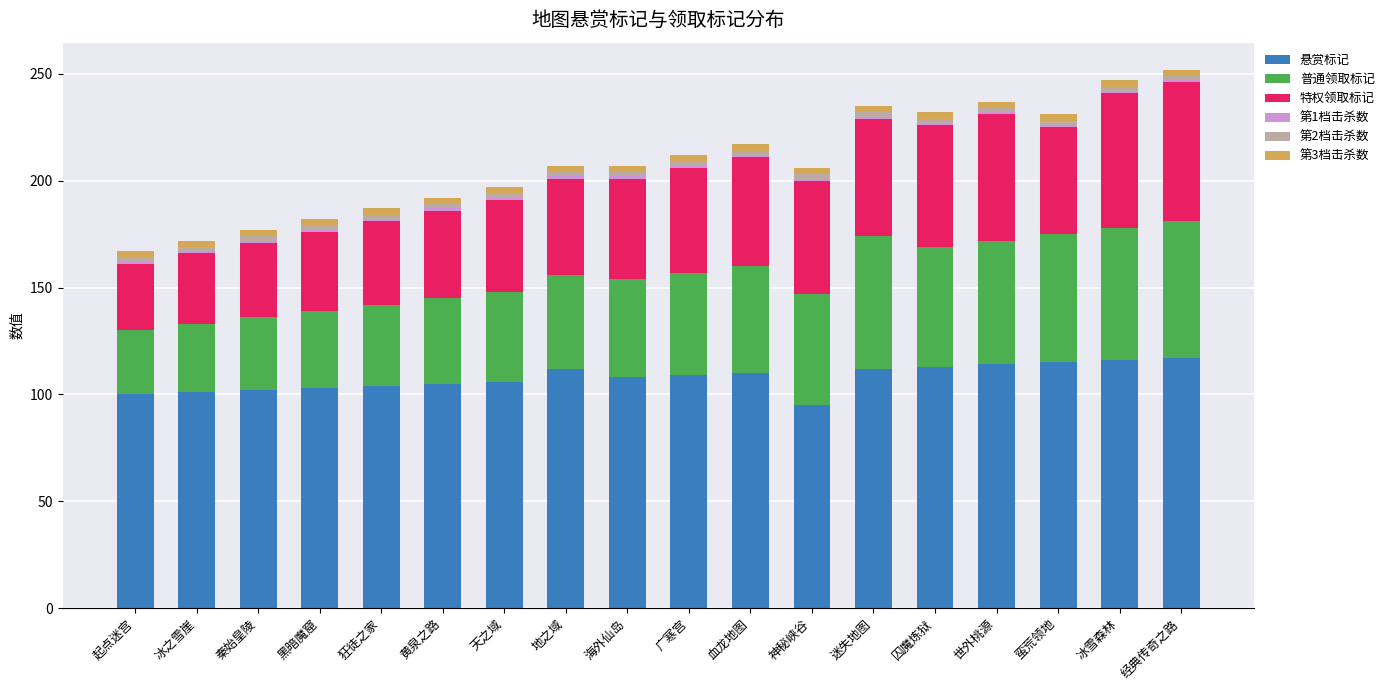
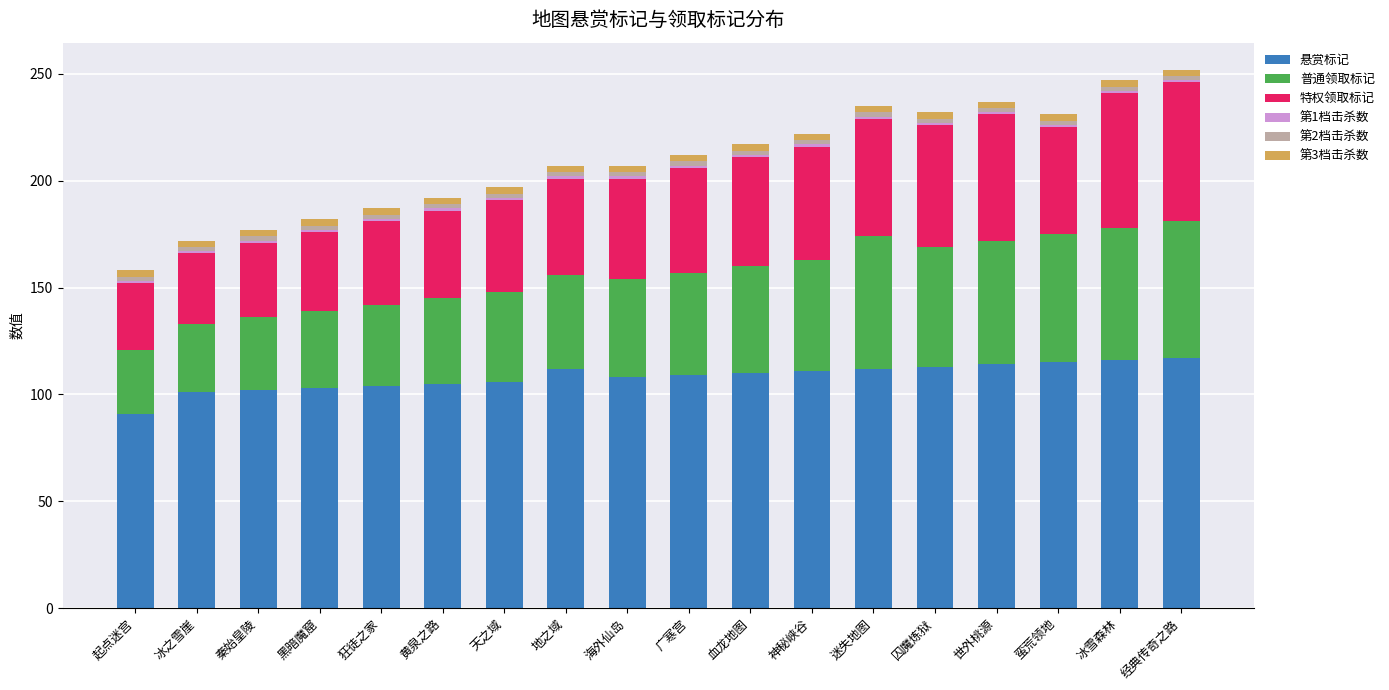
  {
    "悬赏标记": {
-     "起点迷宫": 100,
+     "起点迷宫": 91,
      "冰之雪崖": 101,
      "秦始皇陵": 102,
      "黑暗魔窟": 103,
      "狂徒之家": 104,
      "黄泉之路": 105,
      "天之域": 106,
      "地之域": 112,
      "海外仙岛": 108,
      "广寒宫": 109,
      "血龙地图": 110,
-     "神秘峡谷": 95,
+     "神秘峡谷": 111,
      "迷失地图": 112,
      "囚魔炼狱": 113,
      "世外桃源": 114,
      "蛮荒领地": 115,
      "冰雪森林": 116,
      "经典传奇之路": 117
    },
    "普通领取标记": {
      "起点迷宫": 30,
      "冰之雪崖": 32,
      "秦始皇陵": 34,
      "黑暗魔窟": 36,
      "狂徒之家": 38,
      "黄泉之路": 40,
      "天之域": 42,
      "地之域": 44,
      "海外仙岛": 46,
      "广寒宫": 48,
      "血龙地图": 50,
      "神秘峡谷": 52,
      "迷失地图": 62,
      "囚魔炼狱": 56,
      "世外桃源": 58,
      "蛮荒领地": 60,
      "冰雪森林": 62,
      "经典传奇之路": 64
    },
    "特权领取标记": {
      "起点迷宫": 31,
      "冰之雪崖": 33,
      "秦始皇陵": 35,
      "黑暗魔窟": 37,
      "狂徒之家": 39,
      "黄泉之路": 41,
      "天之域": 43,
      "地之域": 45,
      "海外仙岛": 47,
      "广寒宫": 49,
      "血龙地图": 51,
      "神秘峡谷": 53,
      "迷失地图": 55,
      "囚魔炼狱": 57,
      "世外桃源": 59,
      "蛮荒领地": 50,
      "冰雪森林": 63,
      "经典传奇之路": 65
    },
    "第3档击杀数": {
      "起点迷宫": 3,
      "冰之雪崖": 3,
      "秦始皇陵": 3,
      "黑暗魔窟": 3,
      "狂徒之家": 3,
      "黄泉之路": 3,
      "天之域": 3,
      "地之域": 3,
      "海外仙岛": 3,
      "广寒宫": 3,
      "血龙地图": 3,
      "神秘峡谷": 3,
      "迷失地图": 3,
      "囚魔炼狱": 3,
      "世外桃源": 3,
      "蛮荒领地": 3,
      "冰雪森林": 3,
      "经典传奇之路": 3
    }
  }
